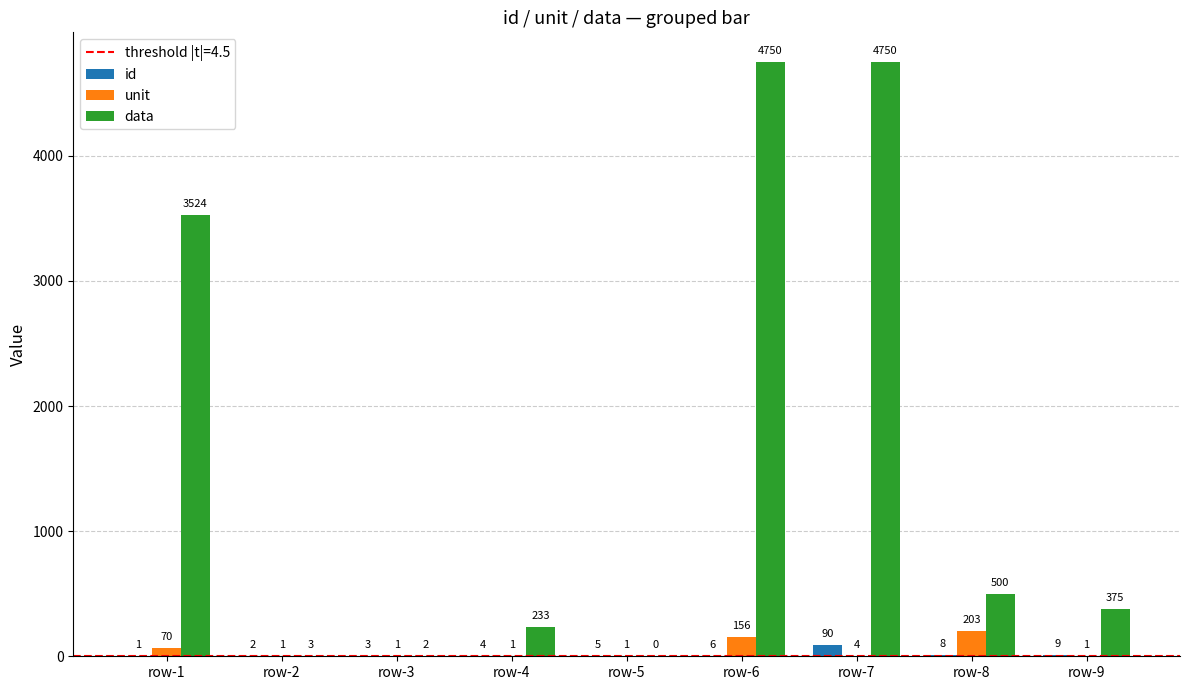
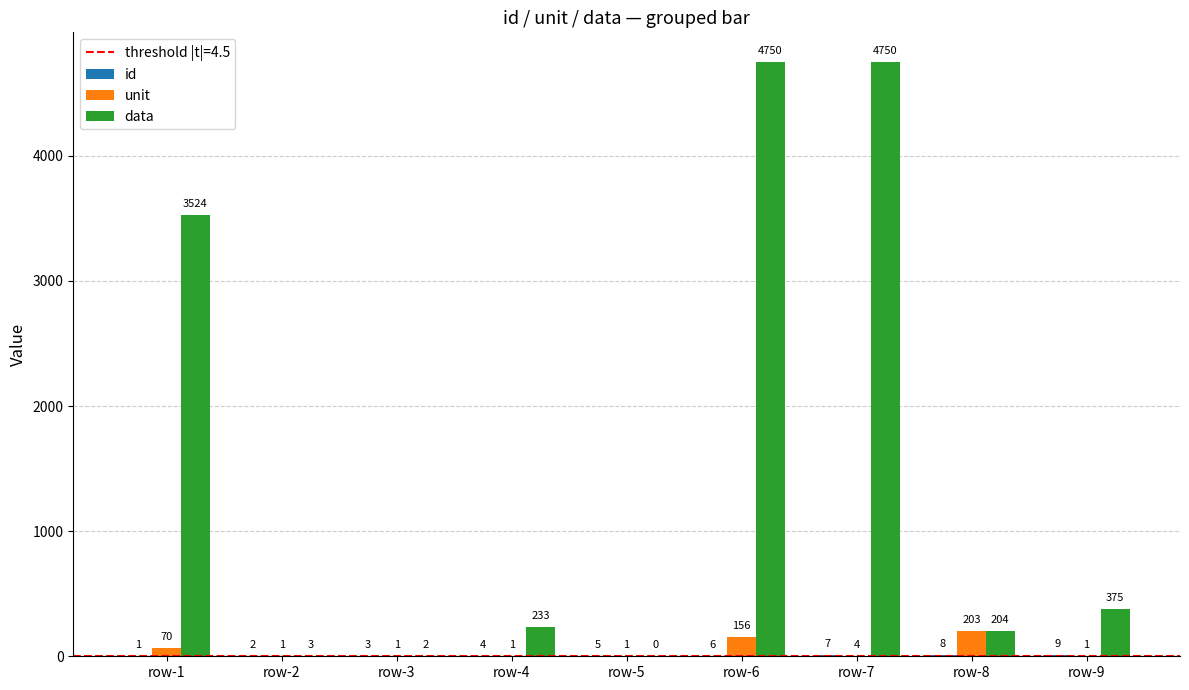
  {
    "id": {
      "row-1": 1,
      "row-2": 2,
      "row-3": 3,
      "row-4": 4,
      "row-5": 5,
      "row-6": 6,
-     "row-7": 90,
+     "row-7": 7,
      "row-8": 8,
      "row-9": 9
    },
    "unit": {
      "row-1": 70,
      "row-2": 1,
      "row-3": 1,
      "row-4": 1,
      "row-5": 1,
      "row-6": 156,
      "row-7": 4,
      "row-8": 203,
      "row-9": 1
    },
    "data": {
      "row-1": 3524,
      "row-2": 3,
      "row-3": 2,
      "row-4": 233,
      "row-5": 0,
      "row-6": 4750,
      "row-7": 4750,
-     "row-8": 500,
+     "row-8": 204,
      "row-9": 375
    }
  }
